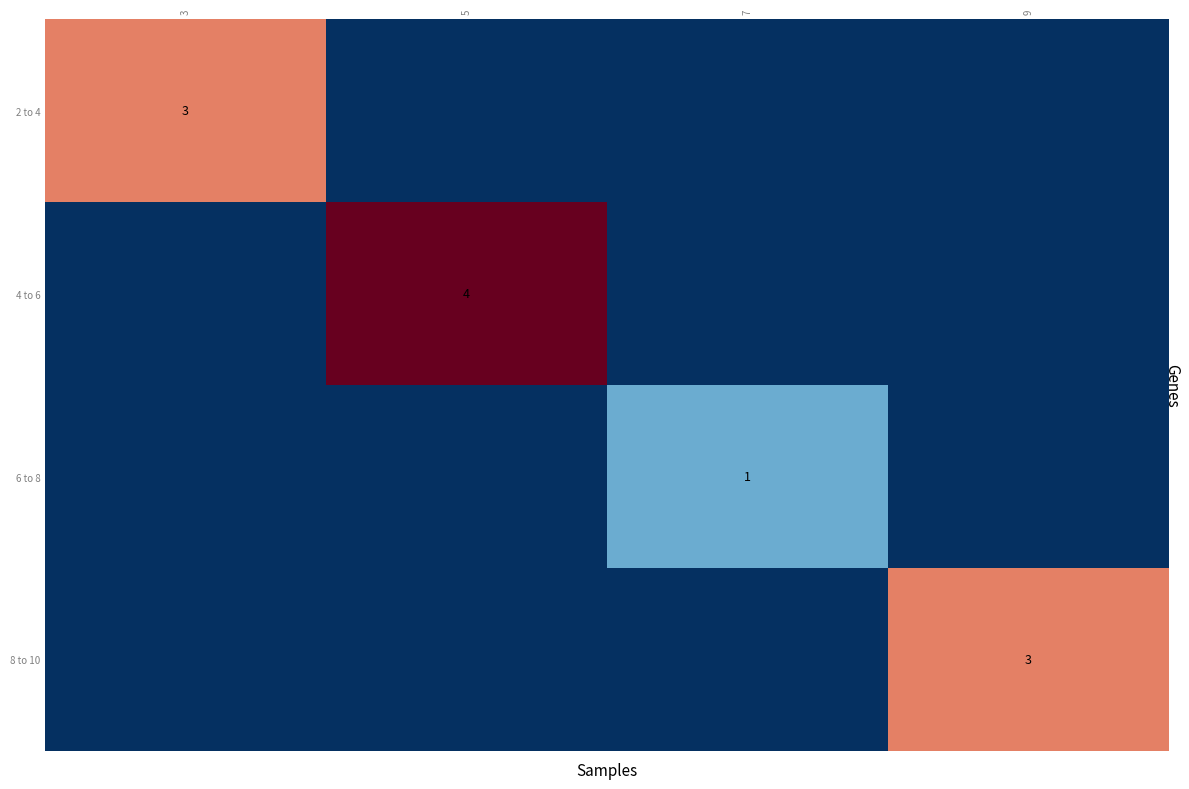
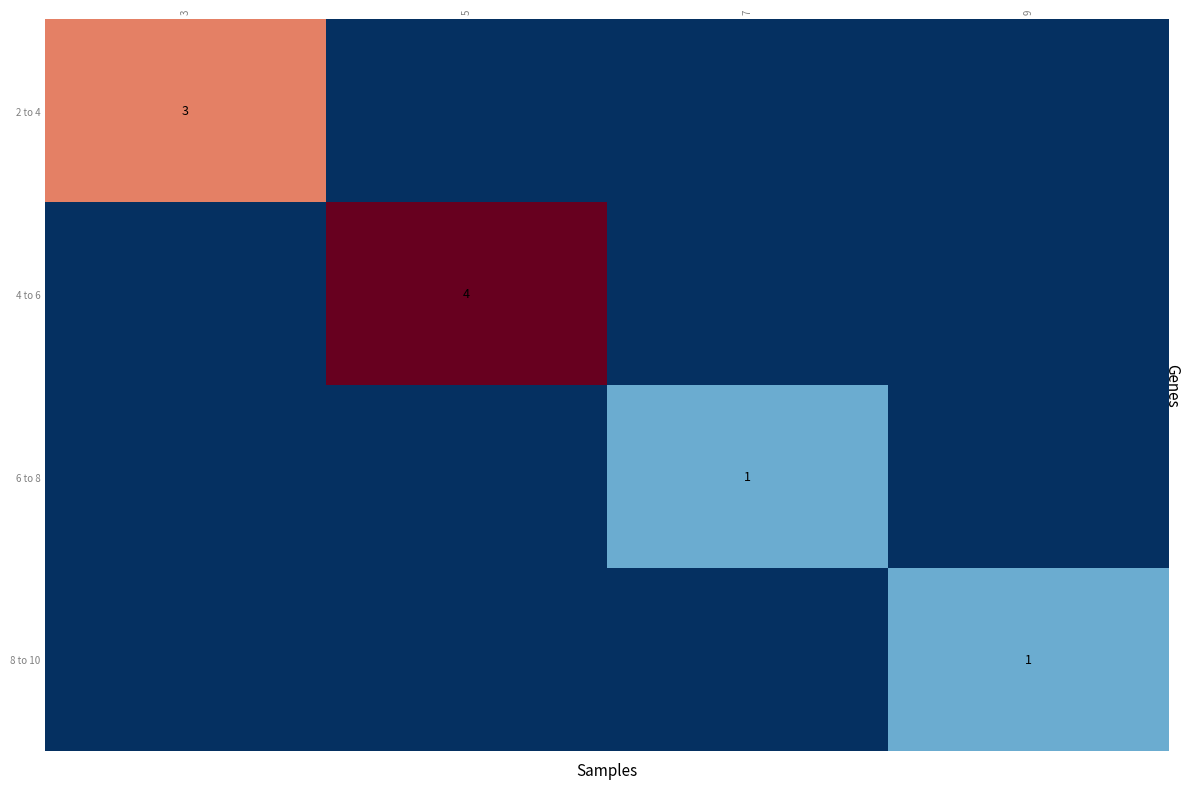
  {
    "2 to 4": {
      "3": 3
    },
    "4 to 6": {
      "5": 4
    },
    "6 to 8": {
      "7": 1
    },
    "8 to 10": {
-     "9": 3
+     "9": 1
    }
  }
